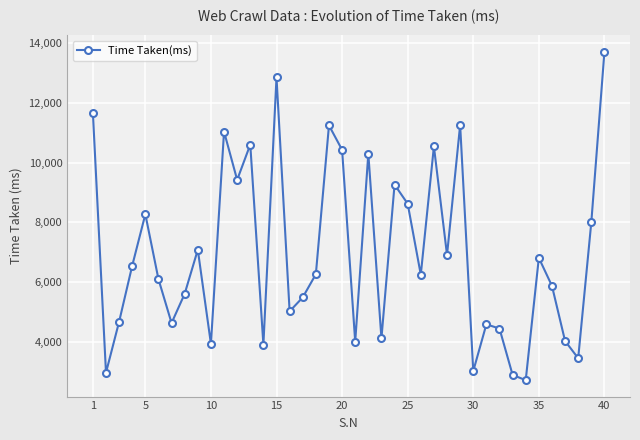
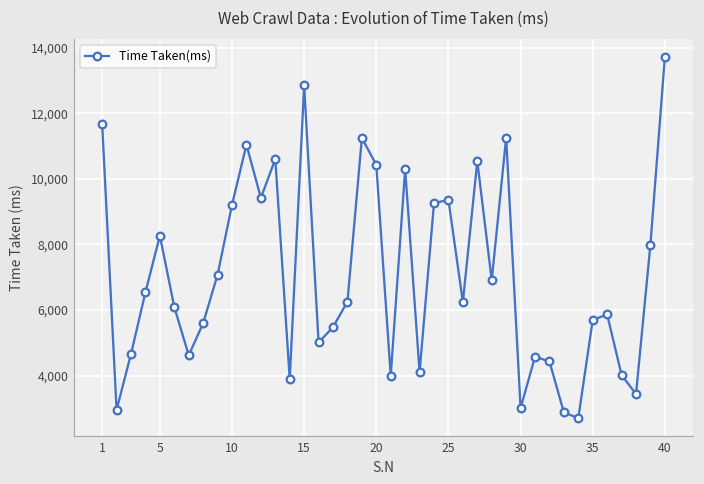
  {
    "1": "11,700",
    "5": "8,300",
-   "10": "3,900",
+   "10": "9,200",
    "15": "12,900",
    "20": "10,400",
-   "25": "8,600",
+   "25": "9,400",
    "30": "3,000",
-   "35": "6,800",
+   "35": "5,700",
    "40": "13,700"
  }
